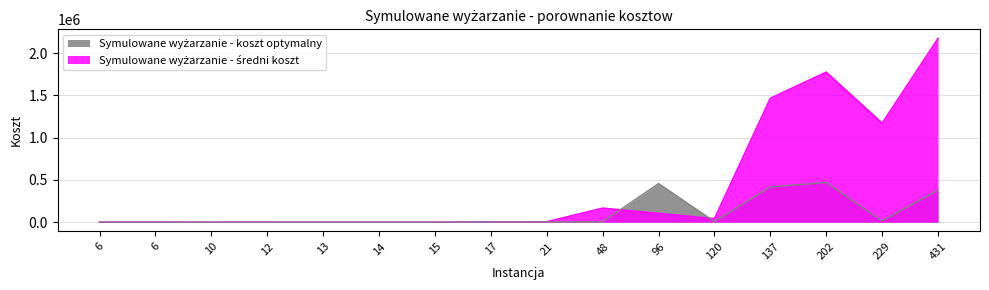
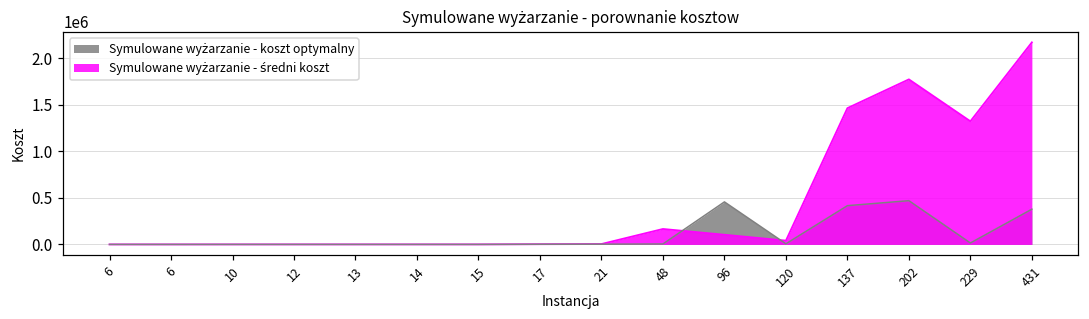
  {
    "Symulowane wyżarzanie - koszt optymalny": {
      "48": 0,
      "96": 500000,
      "120": 0,
      "137": 400000,
      "202": 500000,
      "229": 0,
      "431": 400000
    },
    "Symulowane wyżarzanie - średni koszt": {
      "48": 200000,
      "96": 100000,
      "120": 0,
      "137": 1500000,
      "202": 1800000,
-     "229": 1200000,
+     "229": 1300000,
      "431": 2200000
    }
  }
